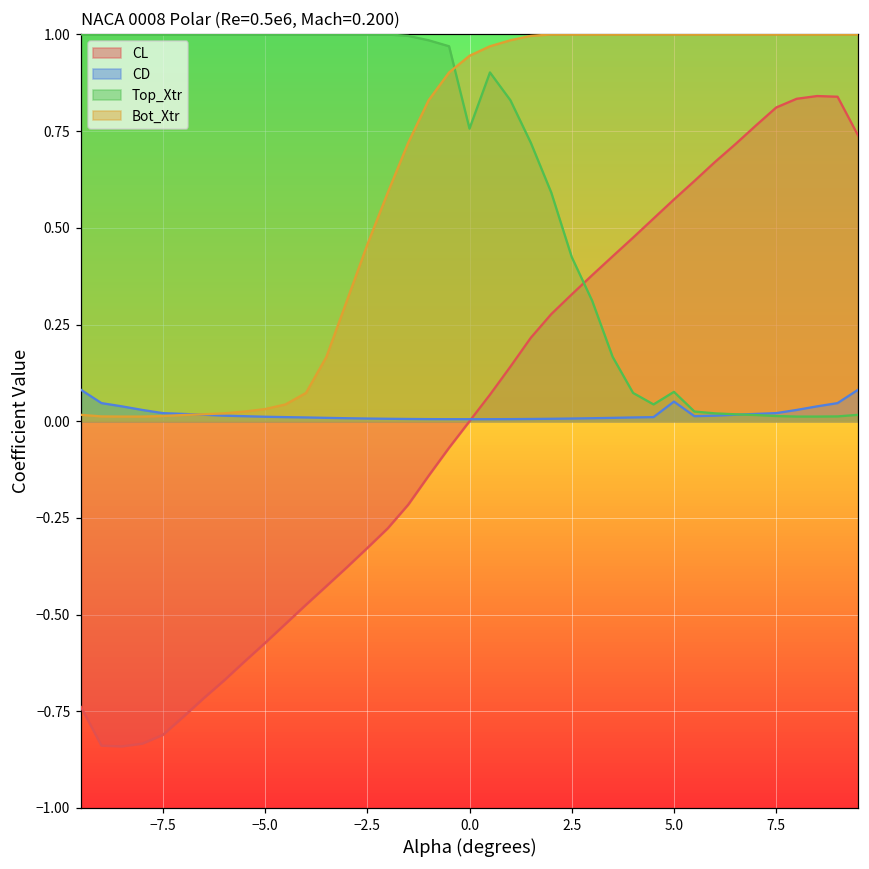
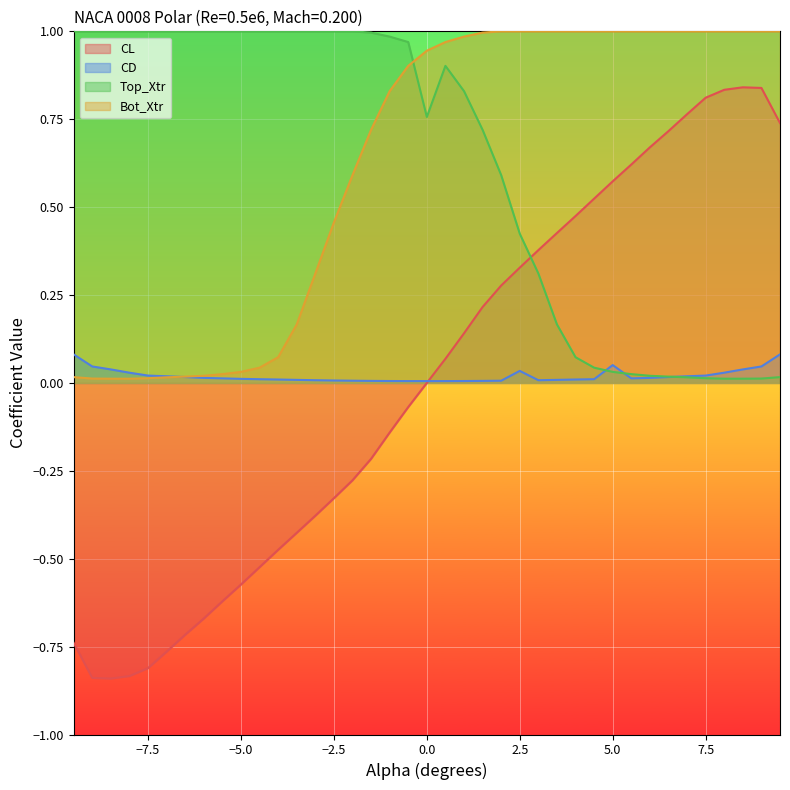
  {
    "CD": {
      "−7.5": 0.02,
      "−5.0": 0.01,
-     "2.5": 0.01,
+     "2.5": 0.03,
      "5.0": 0.05,
      "7.5": 0.02
    },
    "Top_Xtr": {
      "−7.5": 1.00,
      "−5.0": 1.00,
      "−2.5": 1.00,
      "0.0": 0.76,
      "2.5": 0.42,
-     "5.0": 0.08,
+     "5.0": 0.03,
      "7.5": 0.01
    }
  }
